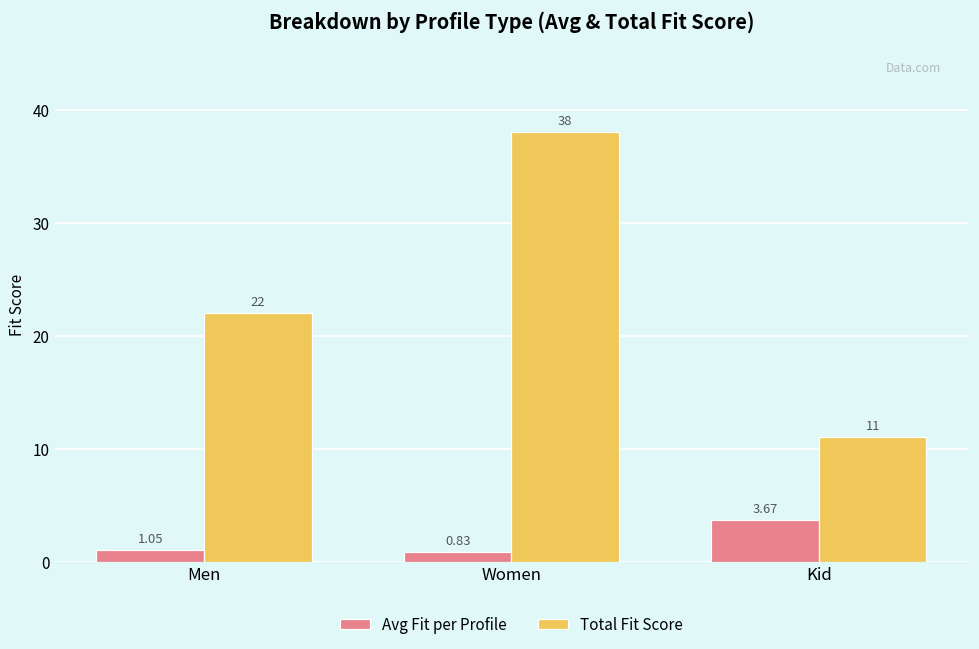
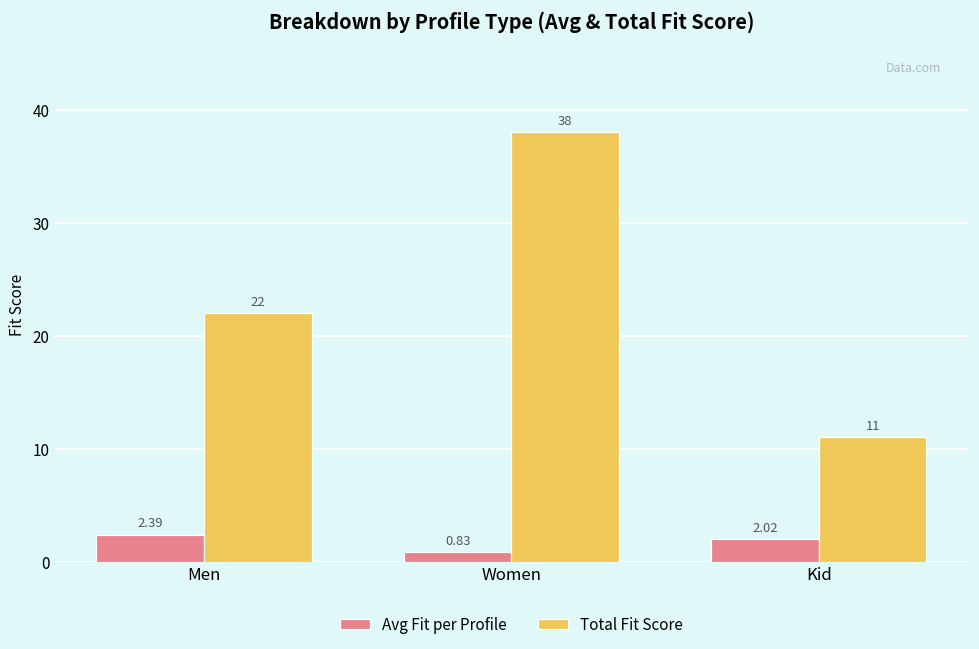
  {
    "Avg Fit per Profile": {
-     "Men": 1.05,
+     "Men": 2.39,
      "Women": 0.83,
-     "Kid": 3.67
+     "Kid": 2.02
    },
    "Total Fit Score": {
      "Men": 22,
      "Women": 38,
      "Kid": 11
    }
  }
